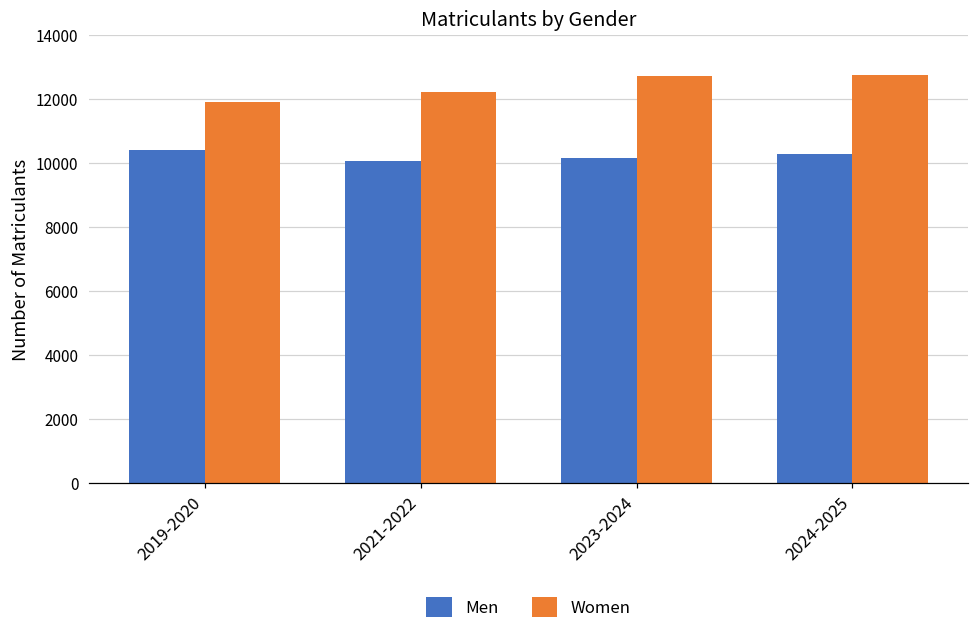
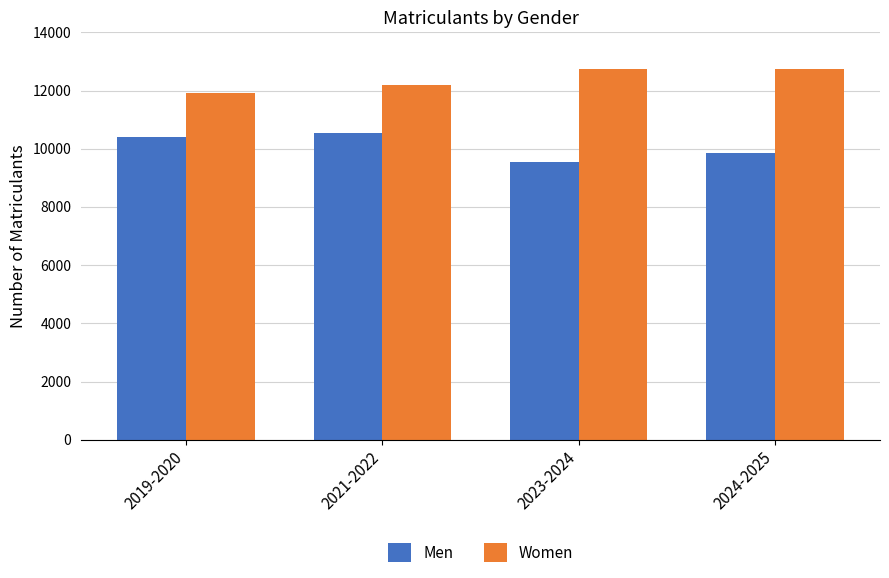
  {
    "Men": {
      "2019-2020": 10400,
-     "2021-2022": 10100,
-     "2023-2024": 10200,
-     "2024-2025": 10300
+     "2021-2022": 10600,
+     "2023-2024": 9500,
+     "2024-2025": 9900
    },
    "Women": {
      "2019-2020": 11900,
      "2021-2022": 12200,
      "2023-2024": 12700,
      "2024-2025": 12700
    }
  }
